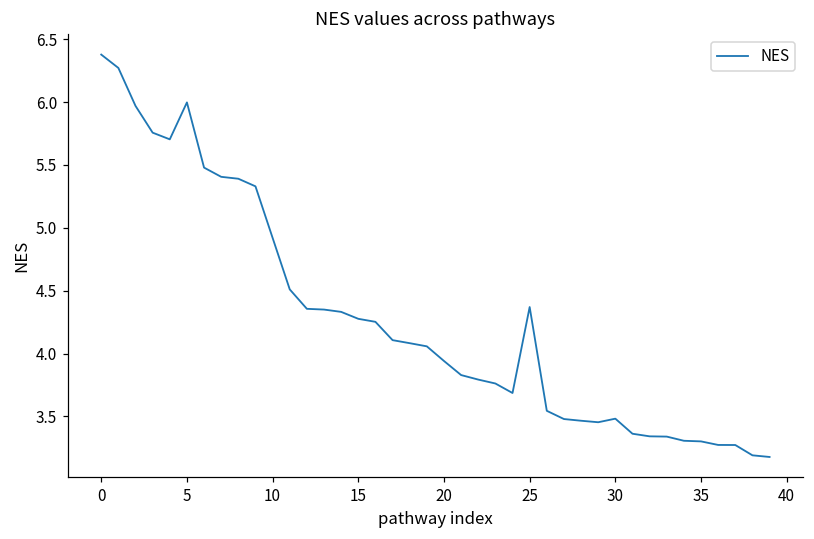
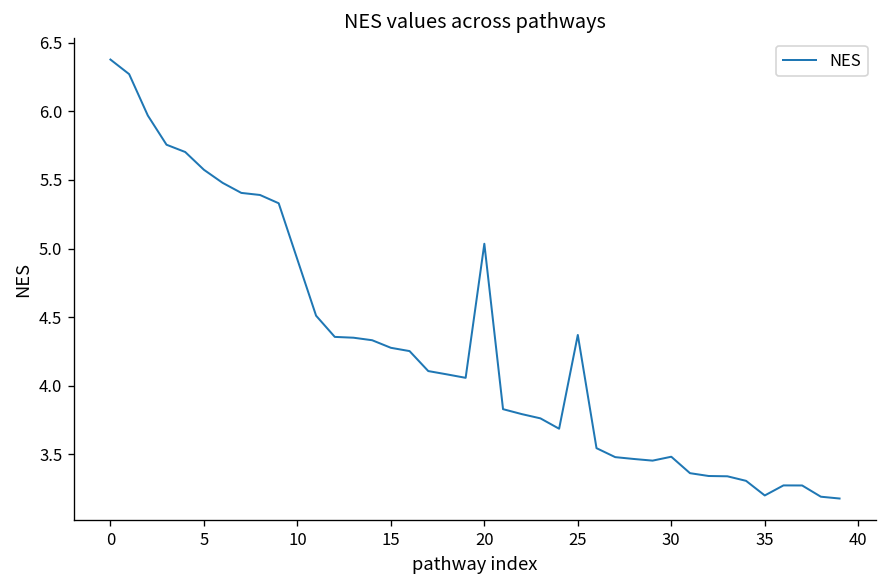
  {
    "0": 6.38,
-   "5": 6.00,
+   "5": 5.57,
    "10": 4.92,
    "15": 4.28,
-   "20": 3.94,
+   "20": 5.03,
    "25": 4.37,
    "30": 3.48,
-   "35": 3.30
+   "35": 3.20
  }
